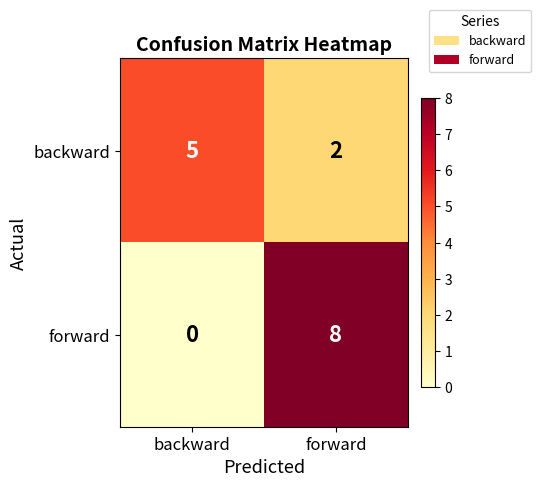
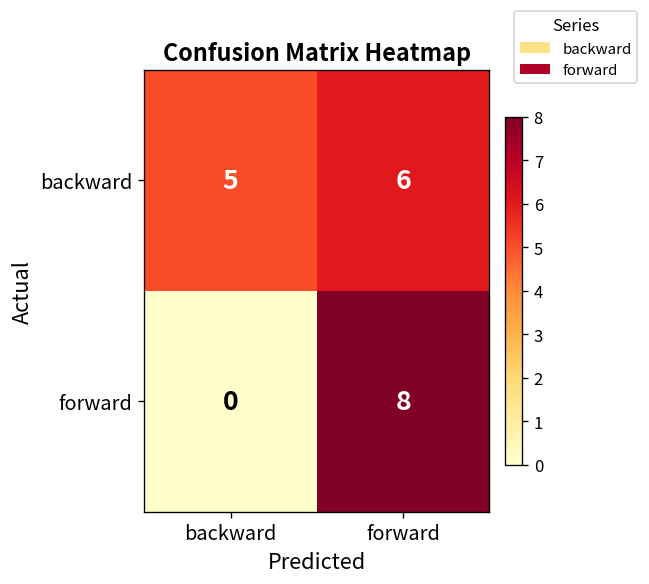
  {
    "backward": {
      "backward": 5,
-     "forward": 2
+     "forward": 6
    },
    "forward": {
      "backward": 0,
      "forward": 8
    }
  }
